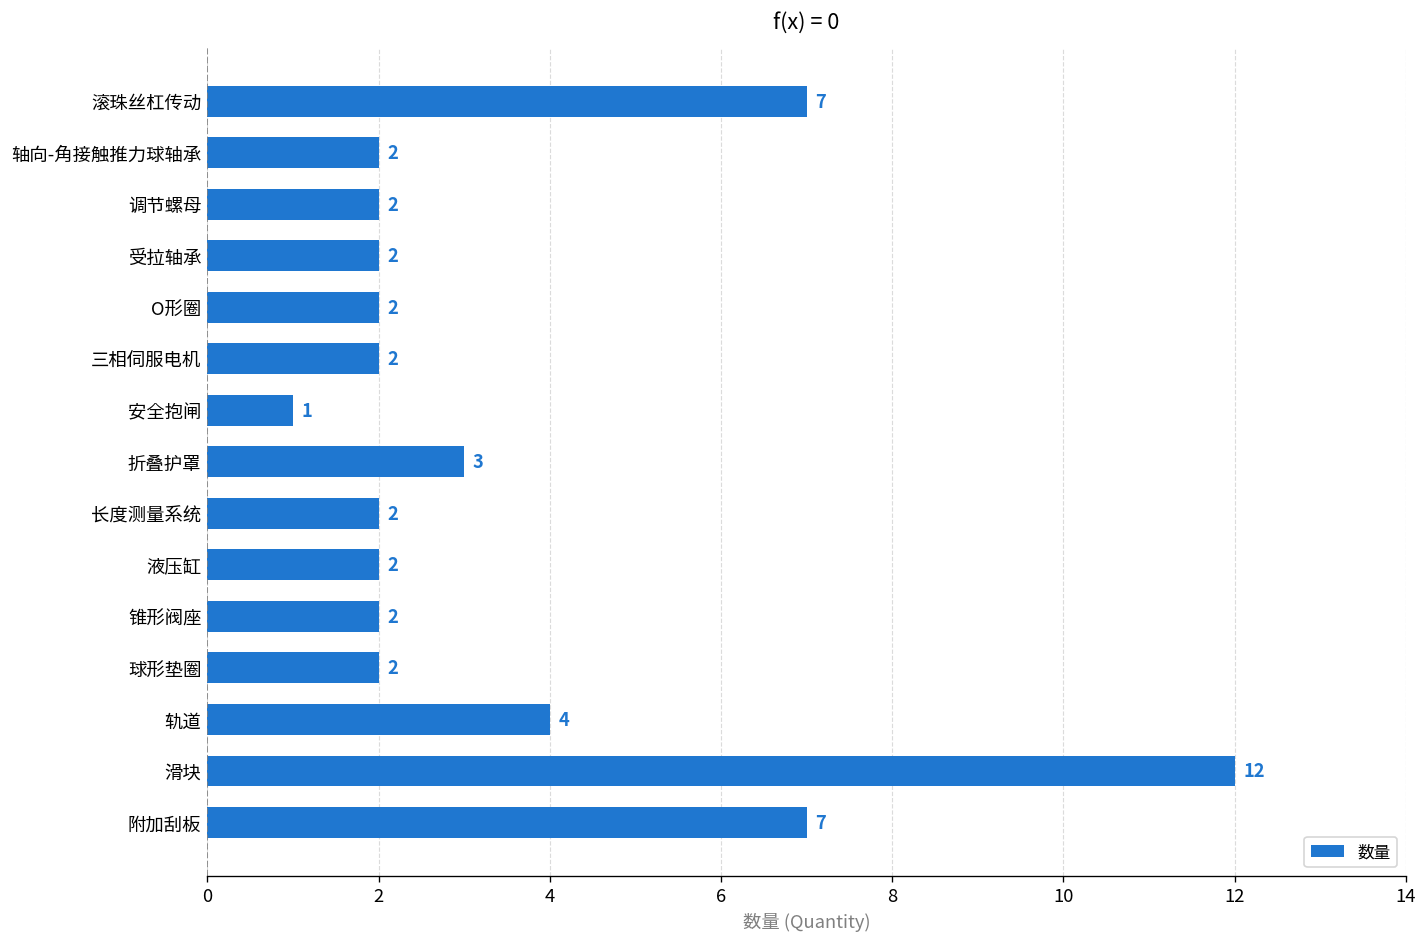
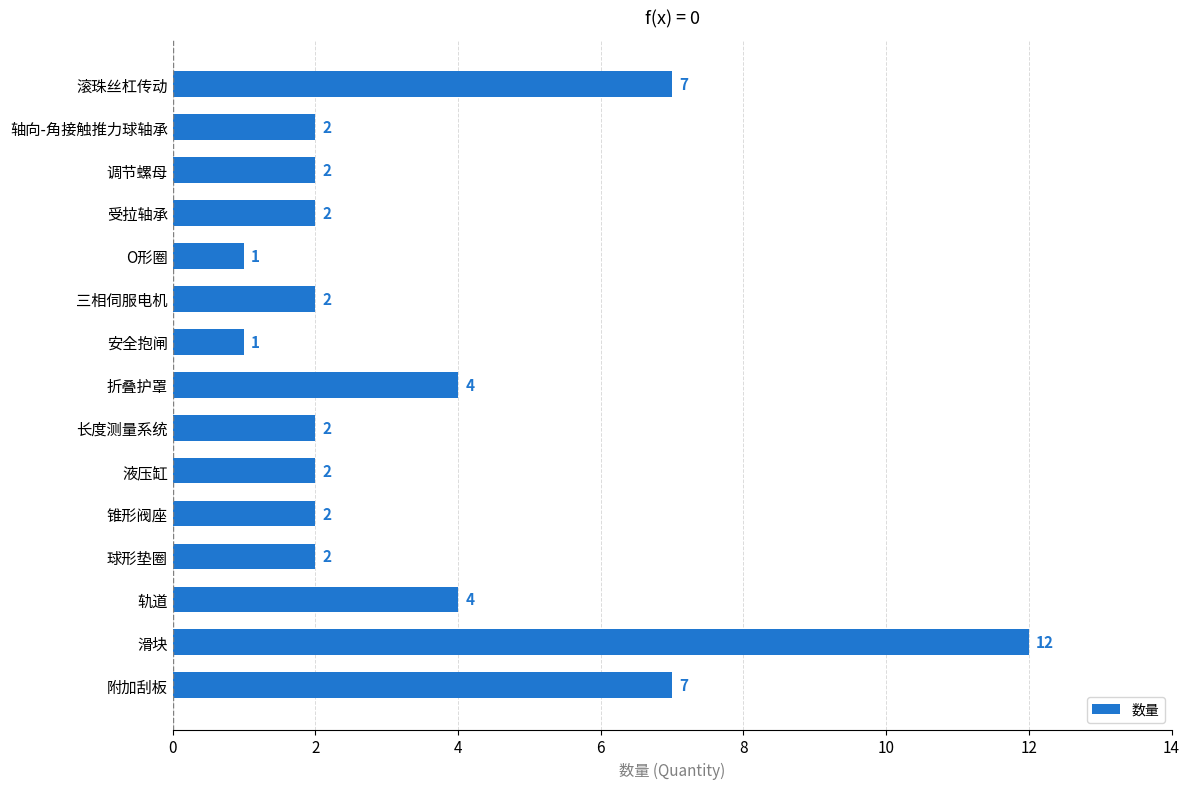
  {
    "滚珠丝杠传动": 7,
    "轴向-角接触推力球轴承": 2,
    "调节螺母": 2,
    "受拉轴承": 2,
-   "O形圈": 2,
+   "O形圈": 1,
    "三相伺服电机": 2,
    "安全抱闸": 1,
-   "折叠护罩": 3,
+   "折叠护罩": 4,
    "长度测量系统": 2,
    "液压缸": 2,
    "锥形阀座": 2,
    "球形垫圈": 2,
    "轨道": 4,
    "滑块": 12,
    "附加刮板": 7
  }
